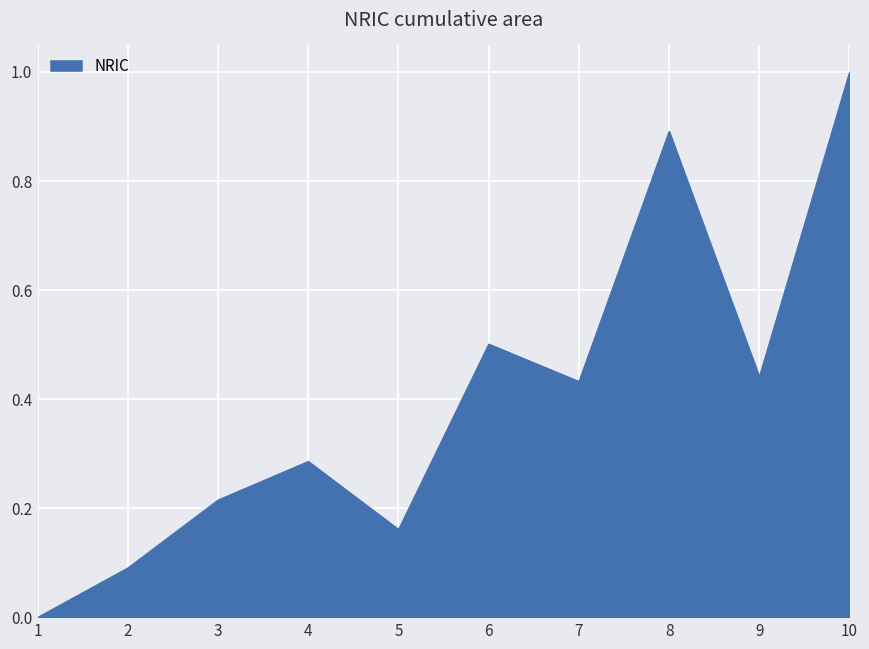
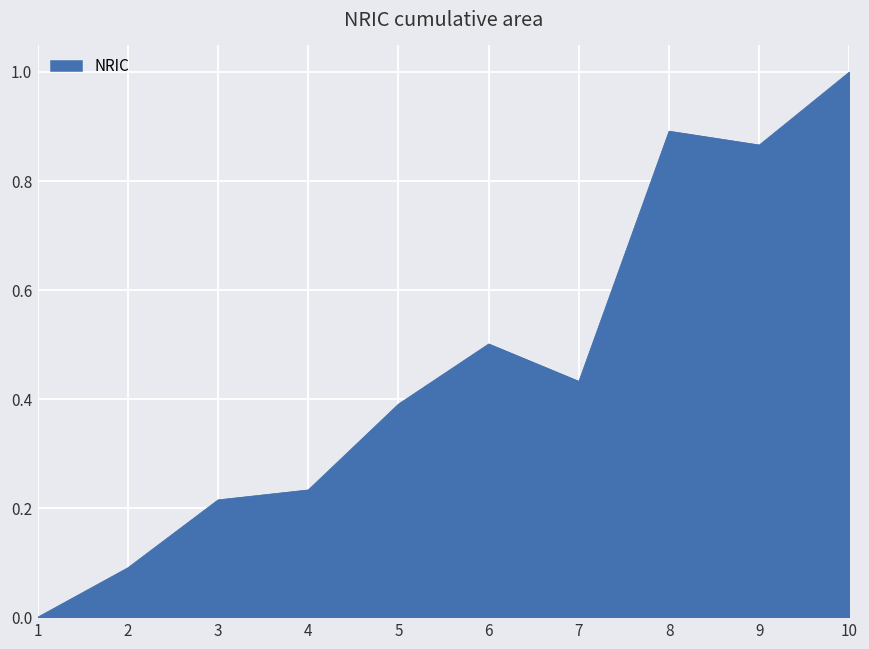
  {
    "1": 0.00,
    "2": 0.09,
    "3": 0.22,
-   "4": 0.29,
-   "5": 0.16,
+   "4": 0.23,
+   "5": 0.39,
    "6": 0.50,
    "7": 0.43,
    "8": 0.89,
-   "9": 0.44,
+   "9": 0.87,
    "10": 1.00
  }
